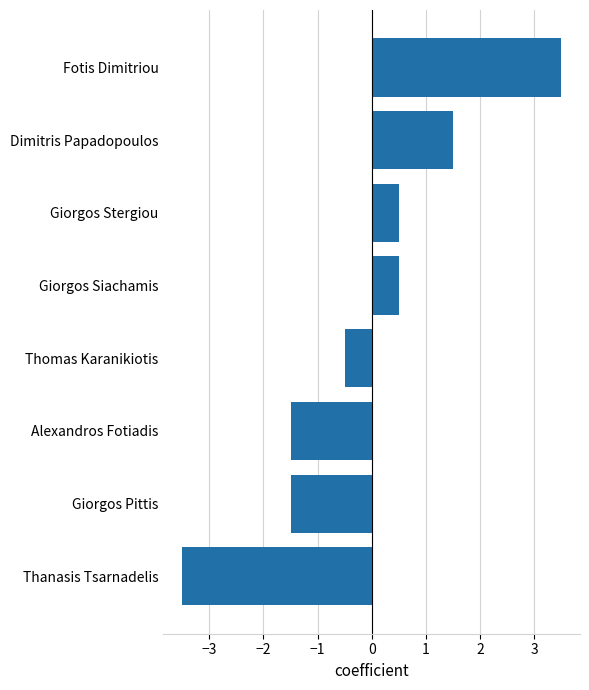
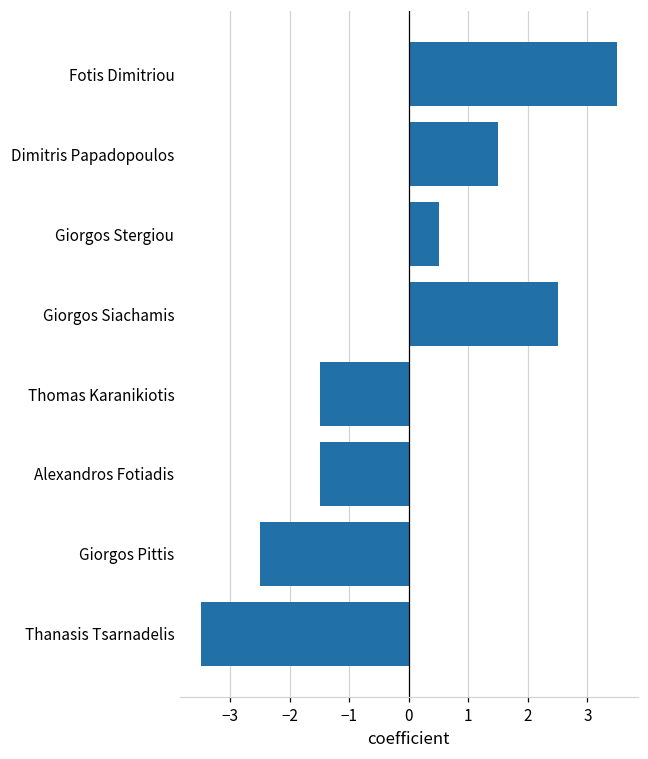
  {
    "Fotis Dimitriou": 3.5,
    "Dimitris Papadopoulos": 1.5,
    "Giorgos Stergiou": 0.5,
-   "Giorgos Siachamis": 0.5,
-   "Thomas Karanikiotis": -0.5,
+   "Giorgos Siachamis": 2.5,
+   "Thomas Karanikiotis": -1.5,
    "Alexandros Fotiadis": -1.5,
-   "Giorgos Pittis": -1.5,
+   "Giorgos Pittis": -2.5,
    "Thanasis Tsarnadelis": -3.5
  }
